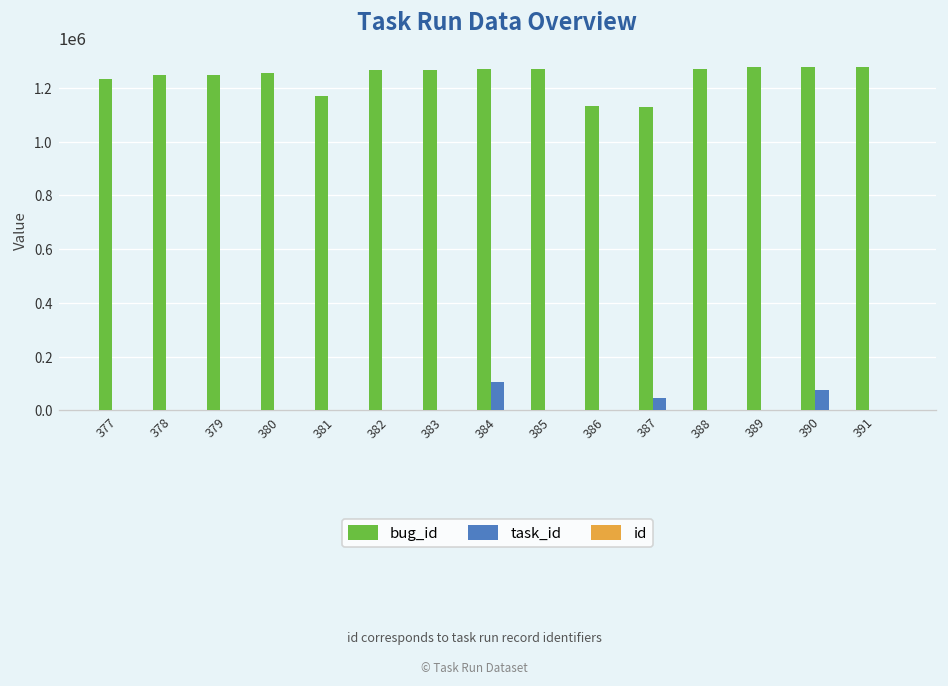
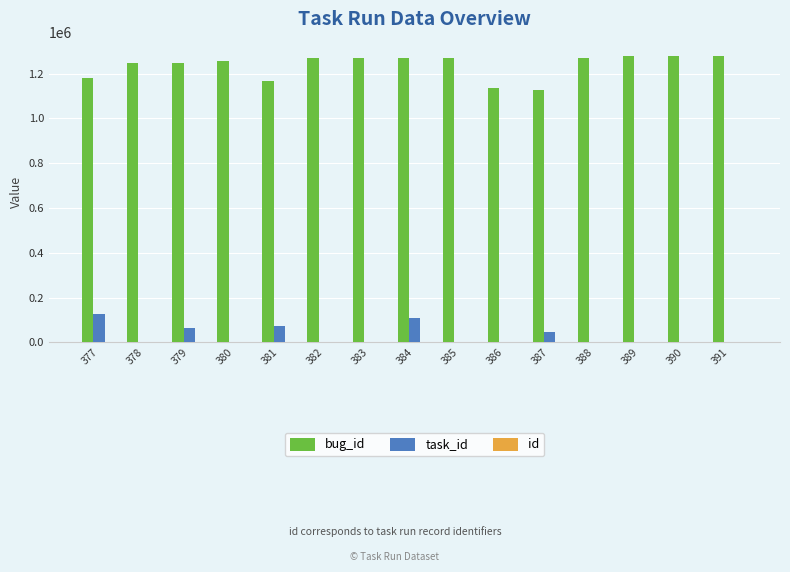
  {
    "bug_id": {
-     "377": 1230000,
+     "377": 1180000,
      "378": 1250000,
      "379": 1250000,
      "380": 1260000,
      "381": 1170000,
      "382": 1270000,
      "383": 1270000,
      "384": 1270000,
      "385": 1270000,
      "386": 1130000,
      "387": 1130000,
      "388": 1270000,
      "389": 1280000,
      "390": 1280000,
      "391": 1280000
    },
    "task_id": {
-     "377": 0,
-     "379": 0,
-     "381": 0,
+     "377": 130000,
+     "379": 60000,
+     "381": 70000,
      "384": 110000,
      "387": 50000,
-     "390": 80000
+     "390": 0
    }
  }
